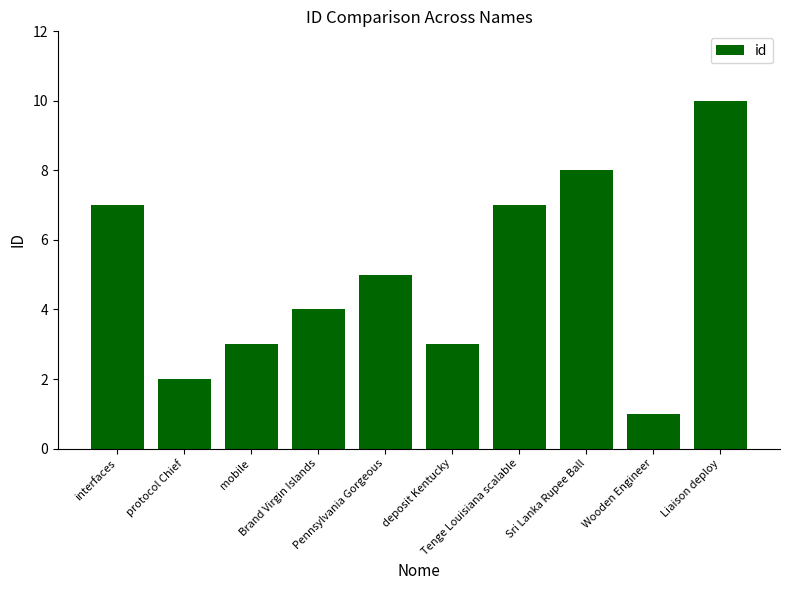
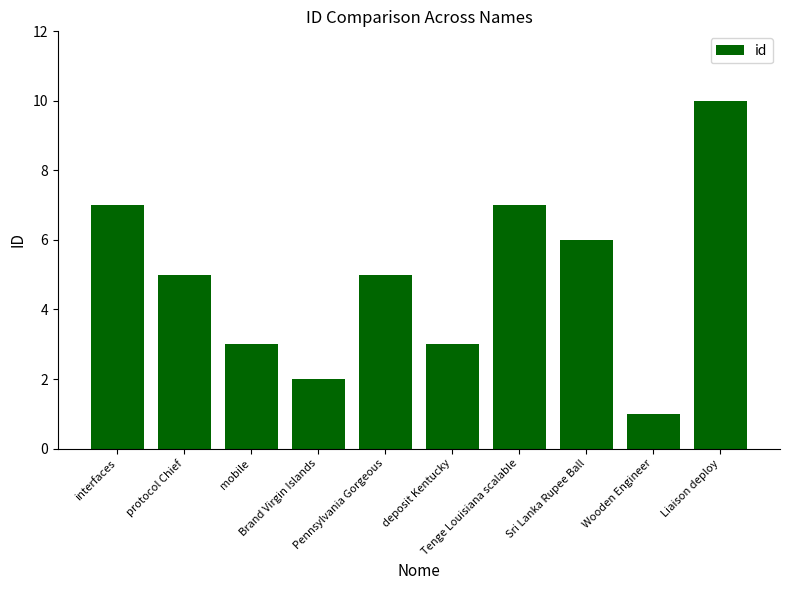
  {
    "interfaces": 7,
-   "protocol Chief": 2,
+   "protocol Chief": 5,
    "mobile": 3,
-   "Brand Virgin Islands": 4,
+   "Brand Virgin Islands": 2,
    "Pennsylvania Gorgeous": 5,
    "deposit Kentucky": 3,
    "Tenge Louisiana scalable": 7,
-   "Sri Lanka Rupee Ball": 8,
+   "Sri Lanka Rupee Ball": 6,
    "Wooden Engineer": 1,
    "Liaison deploy": 10
  }
